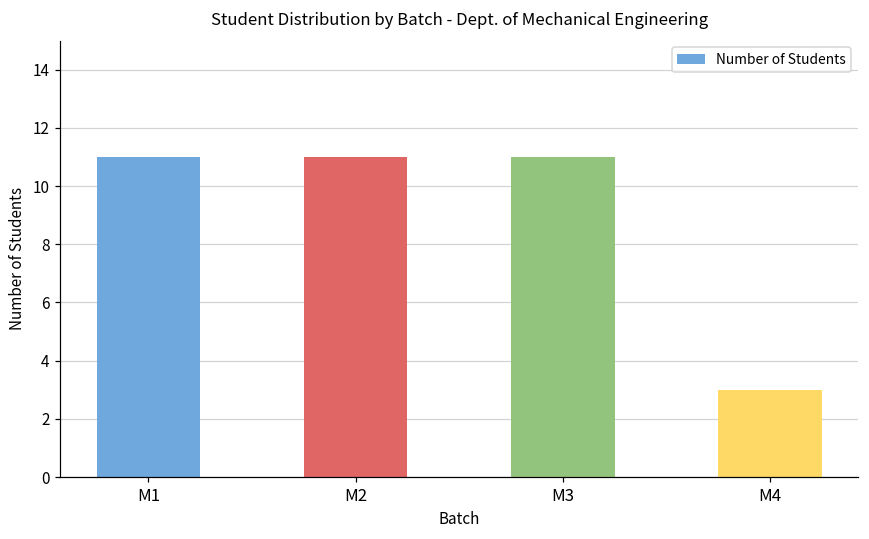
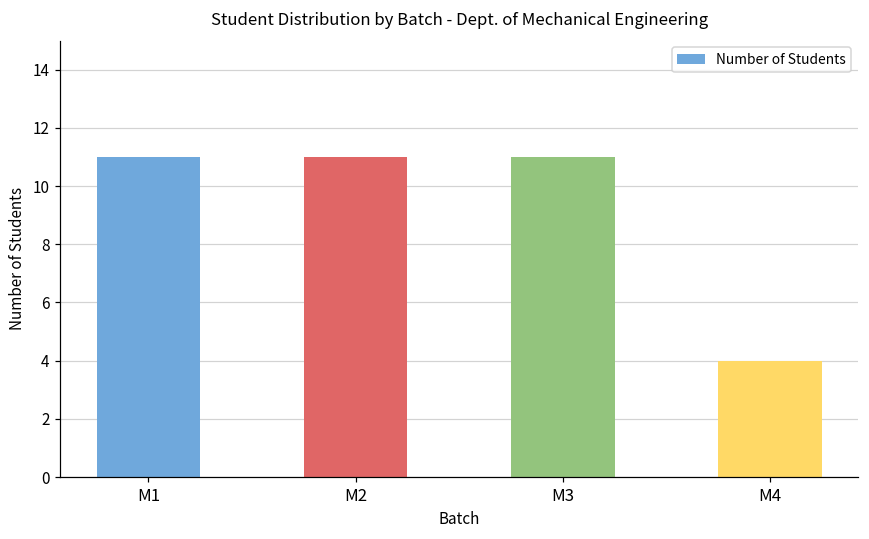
  {
    "M1": 11,
    "M2": 11,
    "M3": 11,
-   "M4": 3
+   "M4": 4
  }
